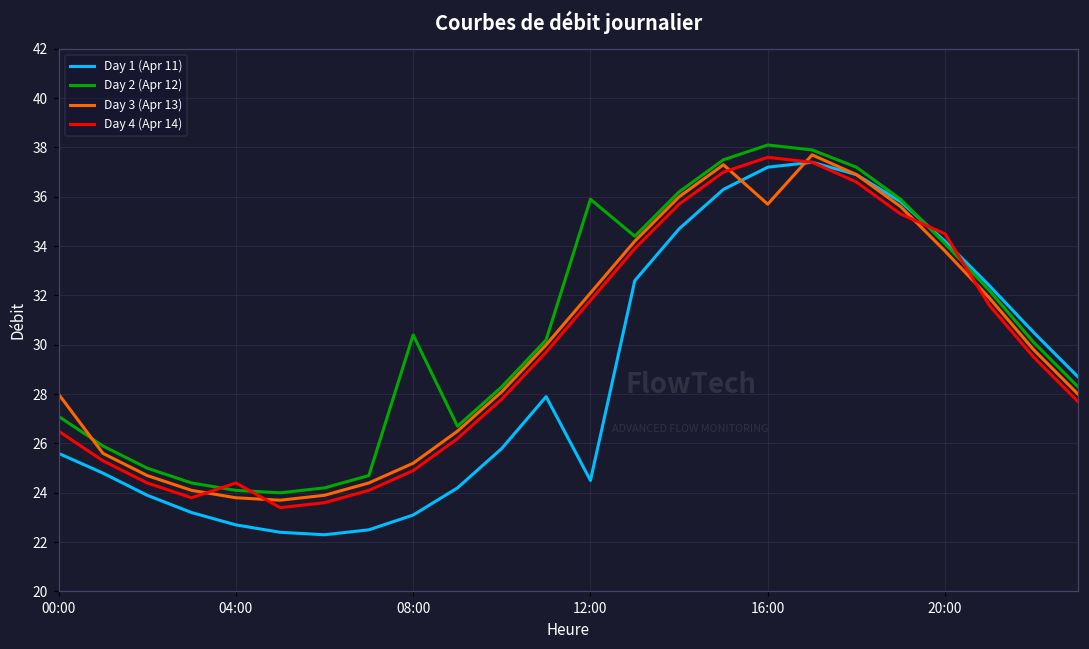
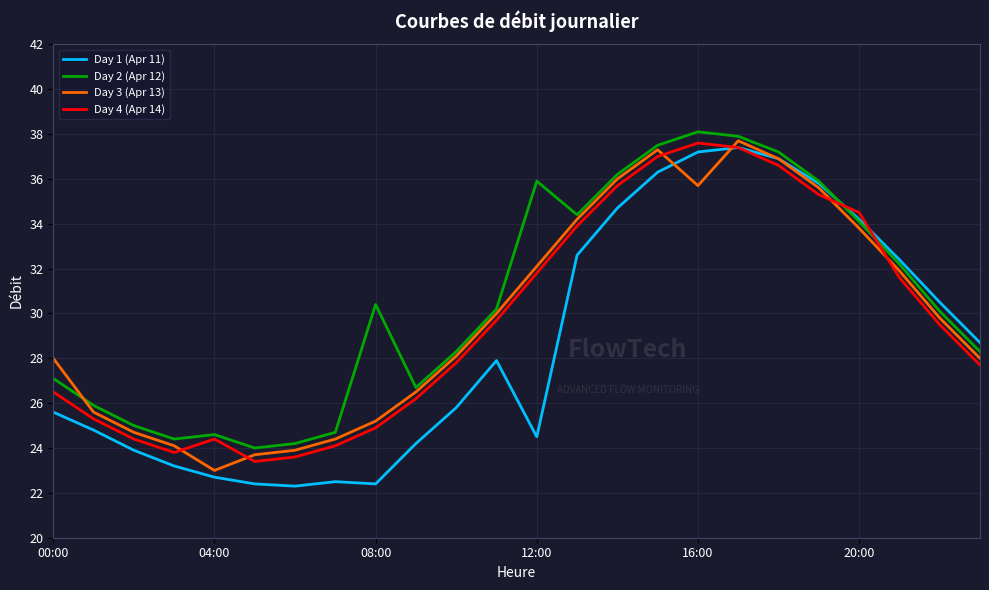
  {
    "Day 1 (Apr 11)": {
      "00:00": 25.6,
      "04:00": 22.7,
-     "08:00": 23.1,
+     "08:00": 22.4,
      "12:00": 24.5,
      "16:00": 37.2
    },
    "Day 2 (Apr 12)": {
      "00:00": 27.1,
-     "04:00": 24.1,
+     "04:00": 24.6,
      "08:00": 30.4,
      "12:00": 35.9,
      "16:00": 38.1
    },
    "Day 3 (Apr 13)": {
      "00:00": 28.0,
-     "04:00": 23.8,
+     "04:00": 23.0,
      "08:00": 25.2,
      "12:00": 32.1,
      "16:00": 35.7,
      "20:00": 33.8
    },
    "Day 4 (Apr 14)": {
      "00:00": 26.5,
      "04:00": 24.4,
      "08:00": 24.9,
      "12:00": 31.8,
      "16:00": 37.6,
      "20:00": 34.5
    }
  }
